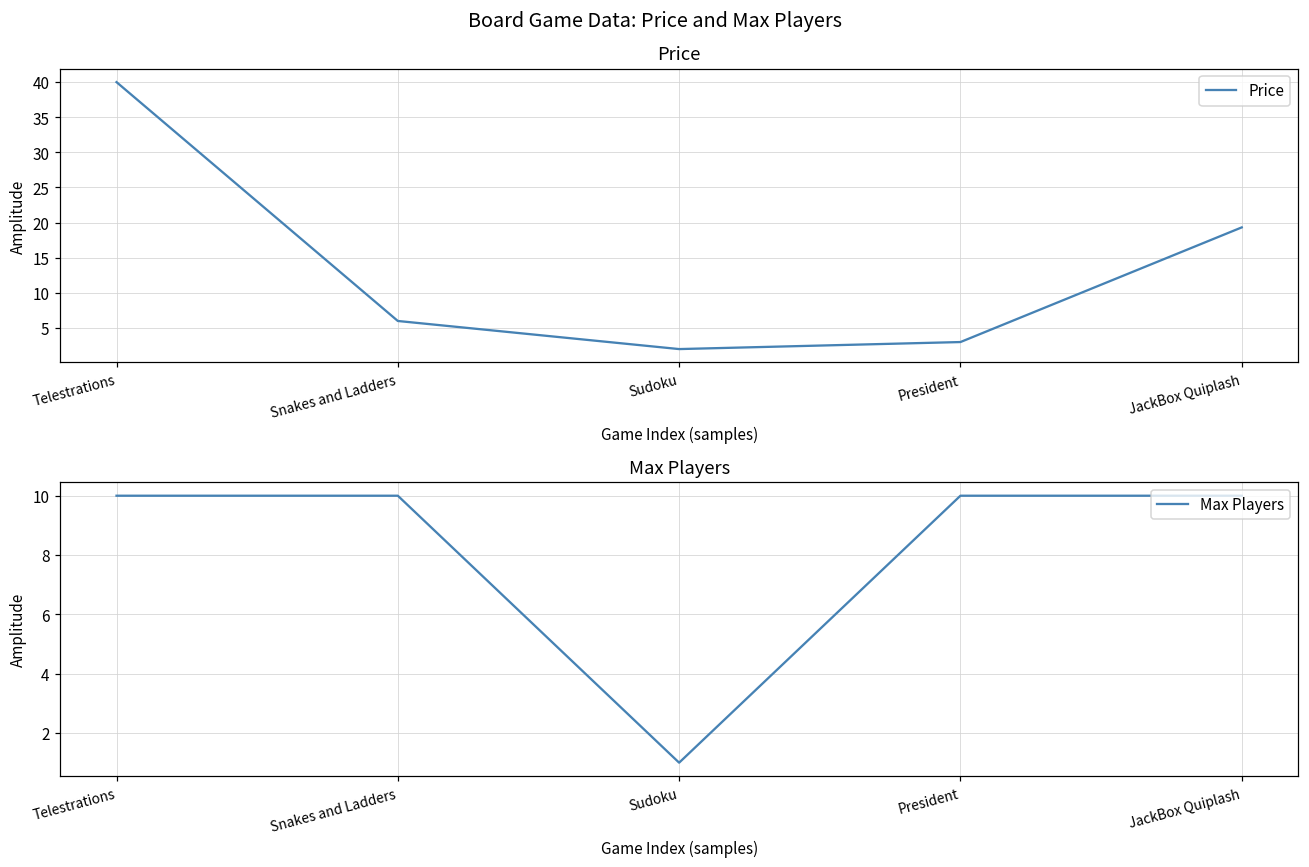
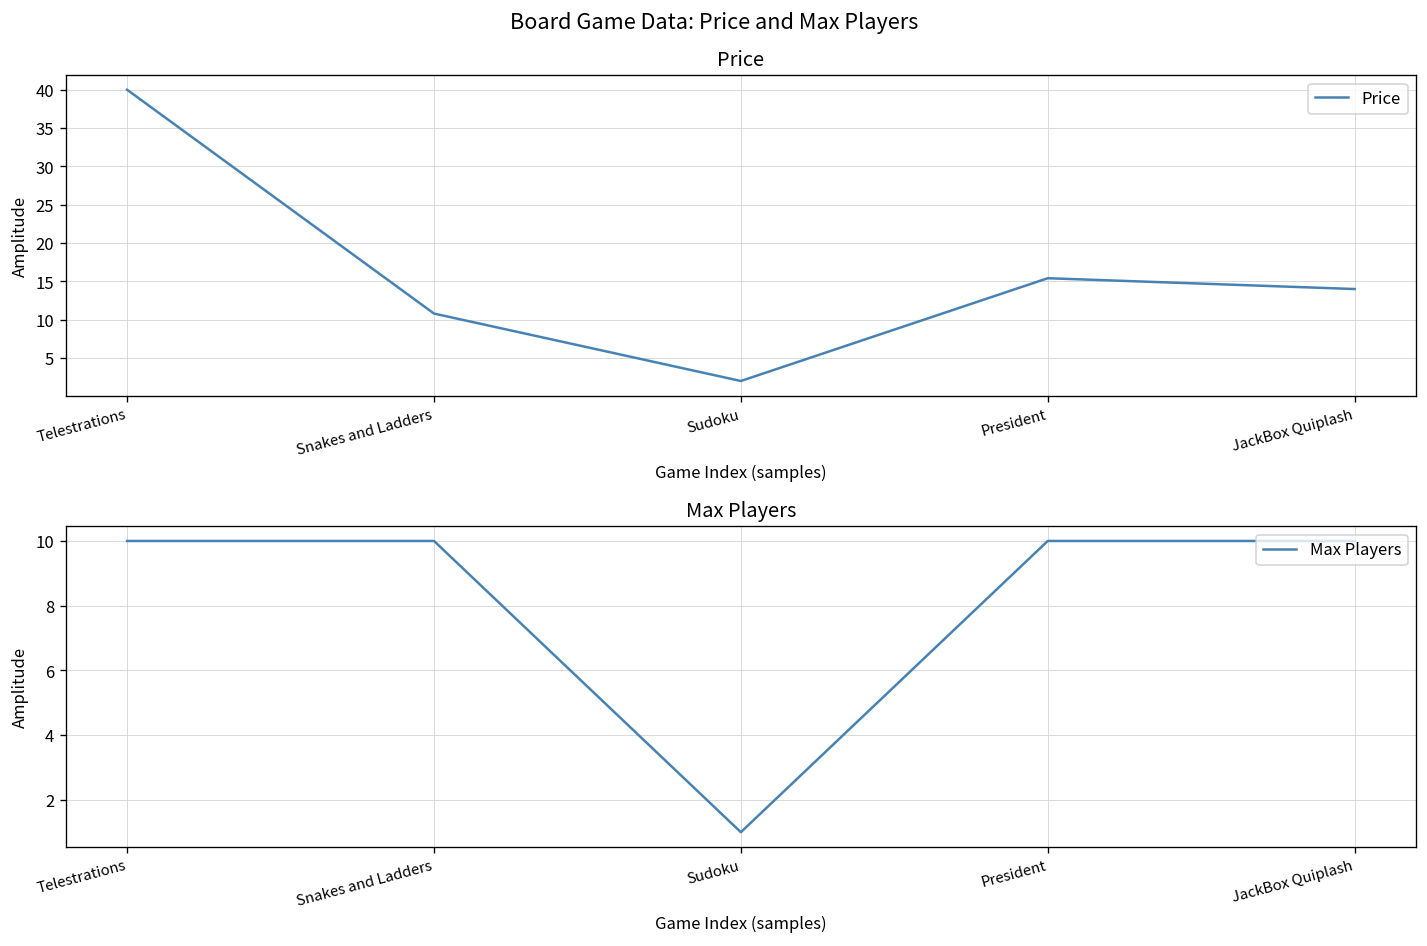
  {
    "Price": {
      "Telestrations": 40,
-     "Snakes and Ladders": 6,
+     "Snakes and Ladders": 11,
      "Sudoku": 2,
-     "President": 3,
-     "JackBox Quiplash": 19
+     "President": 15,
+     "JackBox Quiplash": 14
    },
    "Max Players": {
      "Telestrations": 10.0,
      "Snakes and Ladders": 10.0,
      "Sudoku": 1.0,
      "President": 10.0
    }
  }
